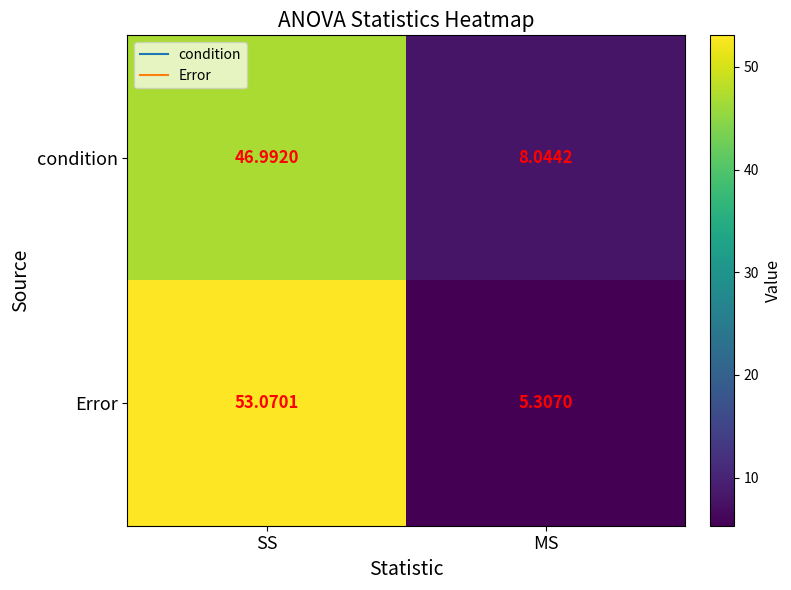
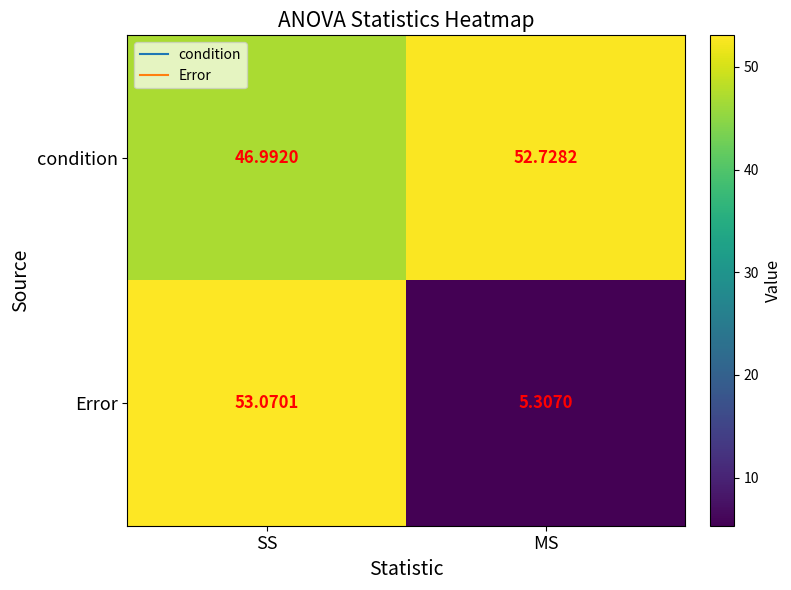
  {
    "condition": {
      "SS": 46.9920,
-     "MS": 8.0442
+     "MS": 52.7282
    },
    "Error": {
      "SS": 53.0701,
      "MS": 5.3070
    }
  }
